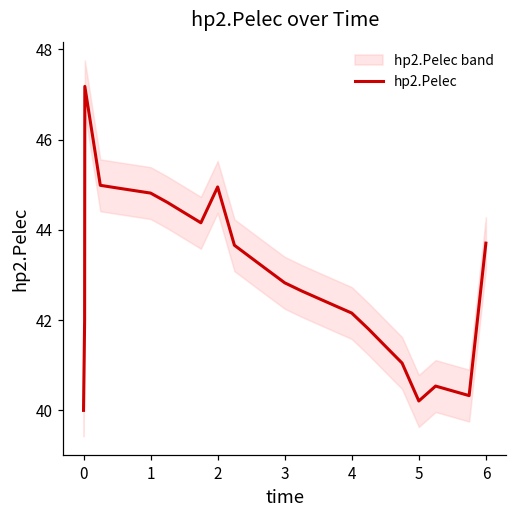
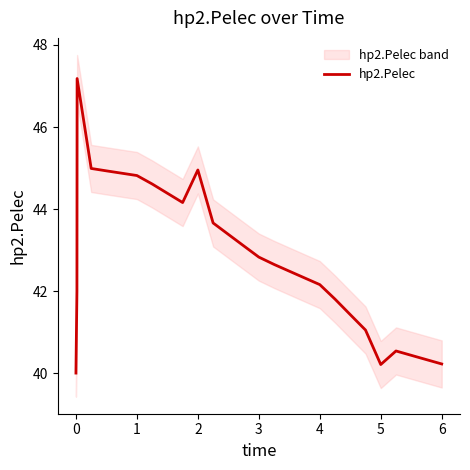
  {
    "hp2.Pelec": {
      "0": 40.0,
      "1": 44.8,
      "2": 45.0,
      "3": 42.8,
      "4": 42.2,
      "5": 40.2,
-     "6": 43.7
+     "6": 40.2
    }
  }
